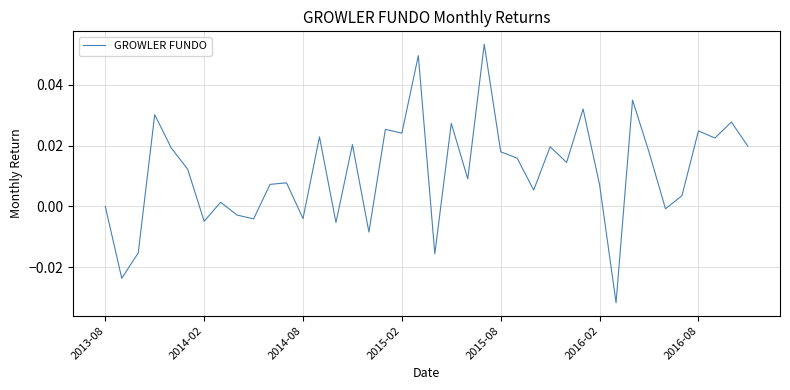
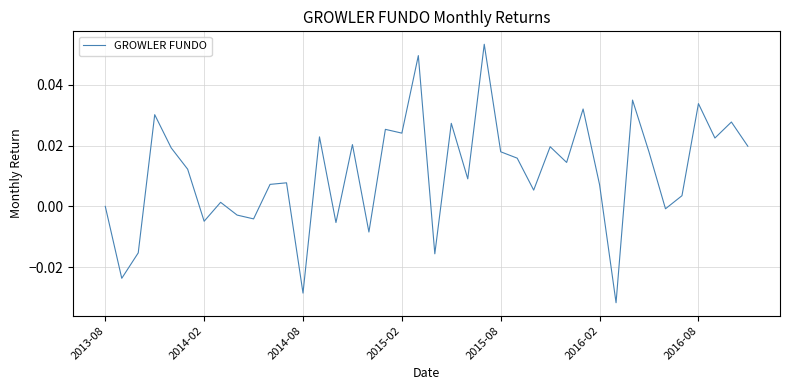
  {
    "2013-08": 0.000,
    "2014-02": -0.005,
-   "2014-08": -0.004,
+   "2014-08": -0.029,
    "2015-02": 0.024,
    "2015-08": 0.018,
    "2016-02": 0.007,
-   "2016-08": 0.025
+   "2016-08": 0.034
  }
